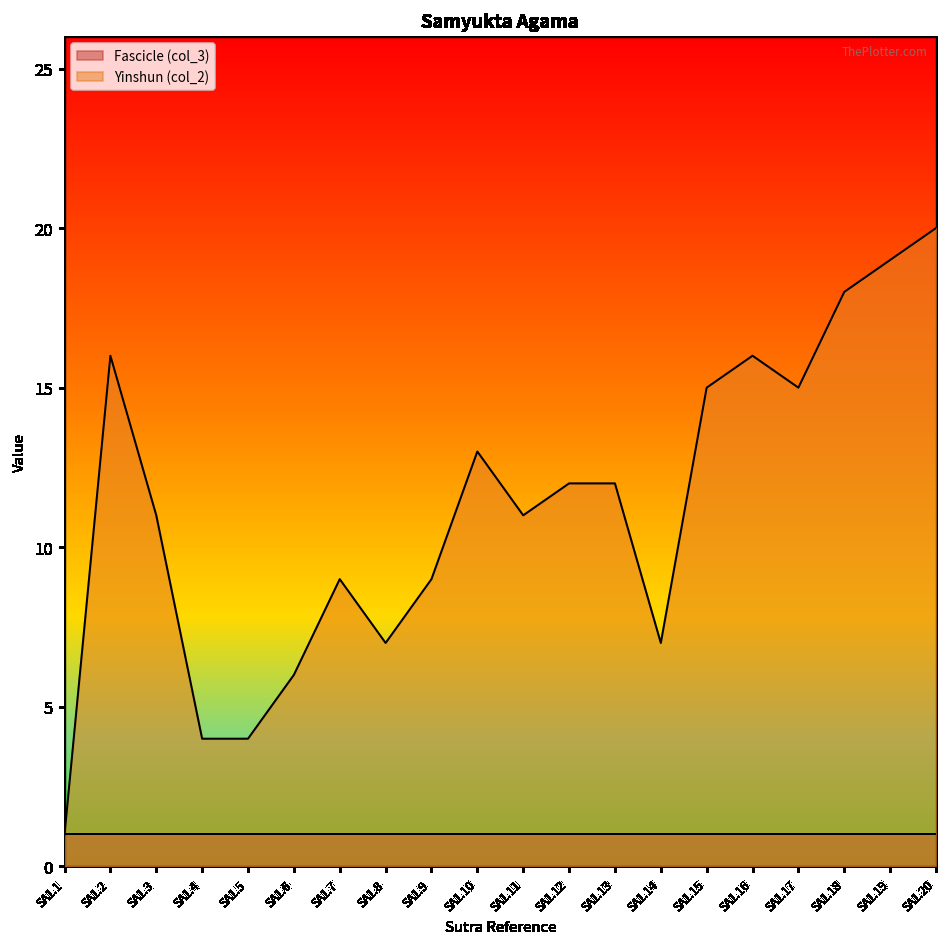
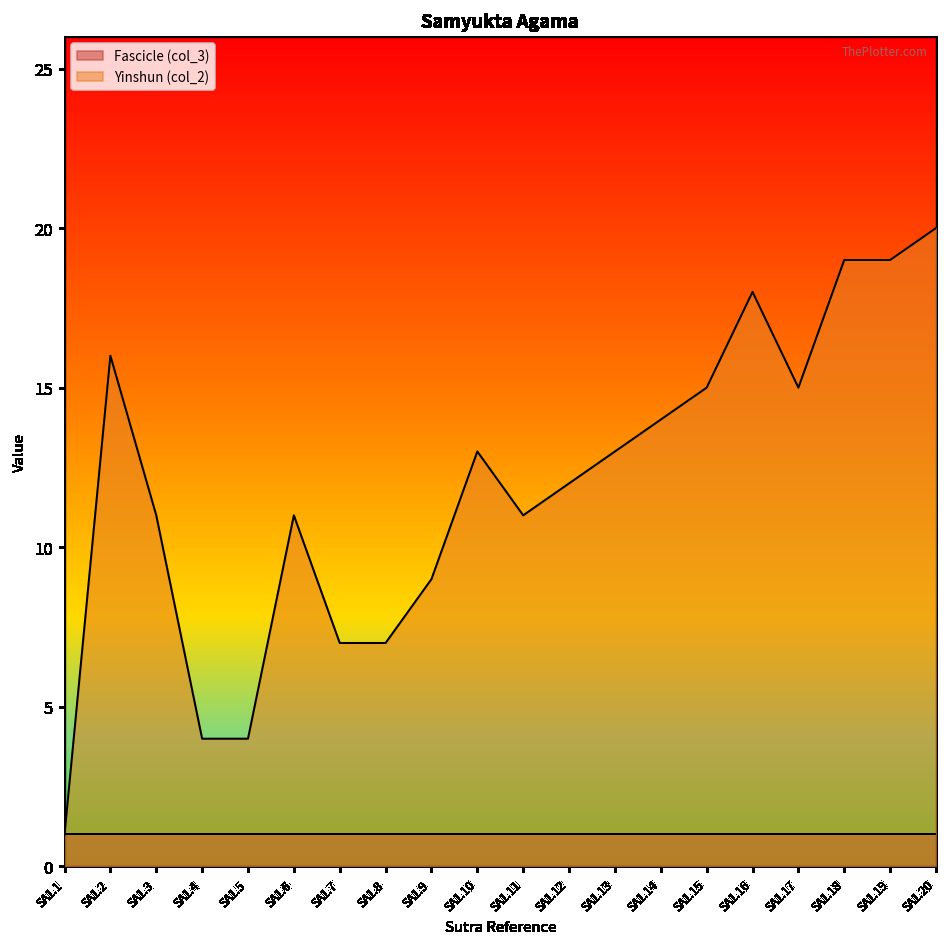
  {
    "Fascicle (col_3)": {
      "SA1.2": 1,
      "SA1.3": 1,
      "SA1.4": 1,
      "SA1.5": 1,
      "SA1.6": 1,
      "SA1.7": 1,
      "SA1.8": 1,
      "SA1.9": 1,
      "SA1.10": 1,
      "SA1.11": 1,
      "SA1.12": 1,
      "SA1.13": 1,
      "SA1.14": 1,
      "SA1.15": 1,
      "SA1.16": 1,
      "SA1.17": 1,
      "SA1.18": 1,
      "SA1.19": 1,
      "SA1.20": 1
    },
    "Yinshun (col_2)": {
      "SA1.2": 16,
      "SA1.3": 11,
      "SA1.4": 4,
      "SA1.5": 4,
-     "SA1.6": 6,
-     "SA1.7": 9,
+     "SA1.6": 11,
+     "SA1.7": 7,
      "SA1.8": 7,
      "SA1.9": 9,
      "SA1.10": 13,
      "SA1.11": 11,
      "SA1.12": 12,
-     "SA1.13": 12,
-     "SA1.14": 7,
+     "SA1.13": 13,
+     "SA1.14": 14,
      "SA1.15": 15,
-     "SA1.16": 16,
+     "SA1.16": 18,
      "SA1.17": 15,
-     "SA1.18": 18,
+     "SA1.18": 19,
      "SA1.19": 19,
      "SA1.20": 20
    }
  }
